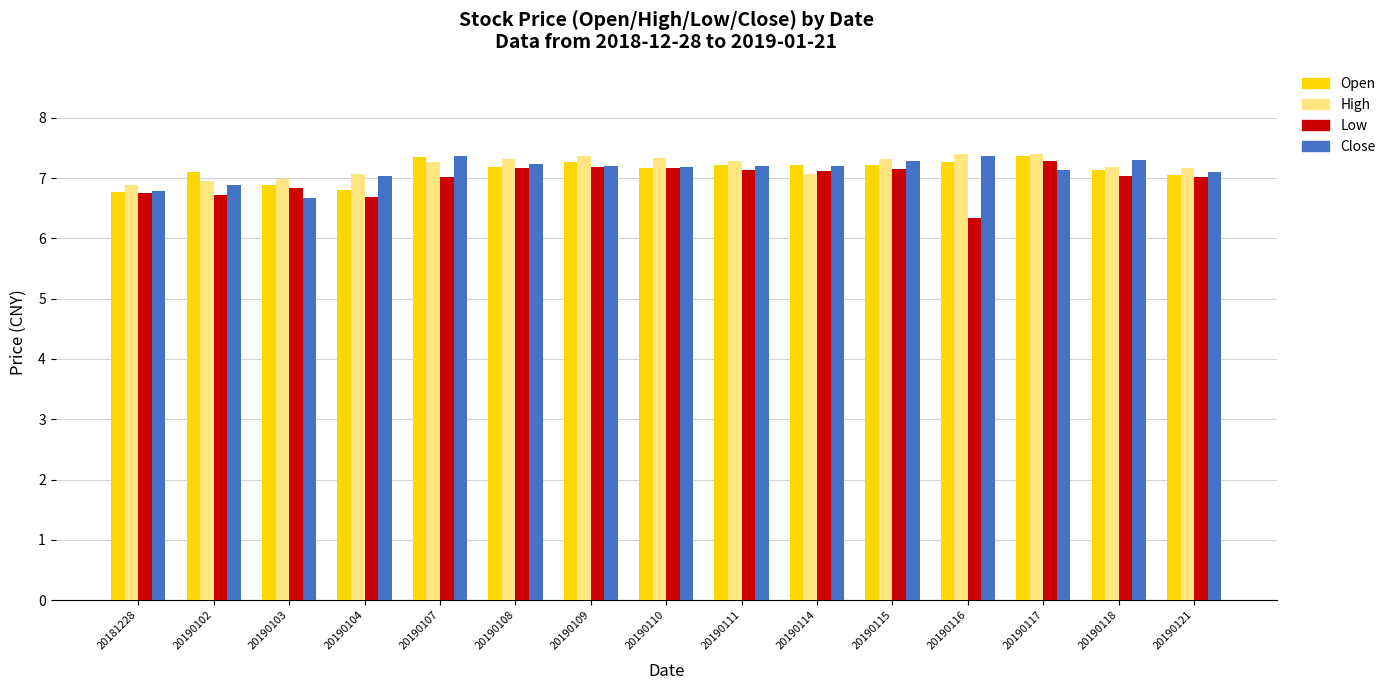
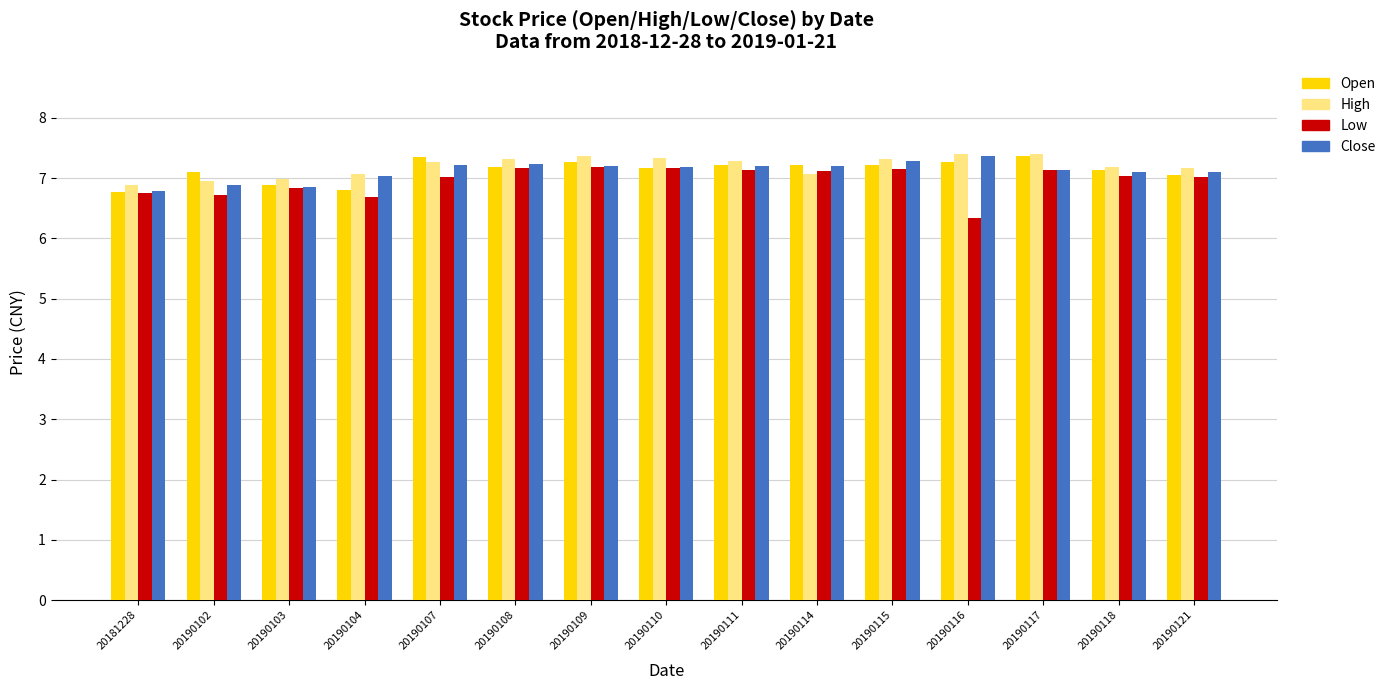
  {
    "Open": {
      "20181228": 6.8,
      "20190102": 7.1,
      "20190103": 6.9,
      "20190104": 6.8,
      "20190107": 7.4,
      "20190108": 7.2,
      "20190109": 7.3,
      "20190110": 7.2,
      "20190111": 7.2,
      "20190114": 7.2,
      "20190115": 7.2,
      "20190116": 7.3,
      "20190117": 7.4,
      "20190118": 7.1,
      "20190121": 7.1
    },
    "High": {
      "20181228": 6.9,
      "20190102": 7.0,
      "20190103": 7.0,
      "20190104": 7.1,
      "20190107": 7.3,
      "20190108": 7.3,
      "20190109": 7.4,
      "20190110": 7.3,
      "20190111": 7.3,
      "20190114": 7.1,
      "20190115": 7.3,
      "20190116": 7.4,
      "20190117": 7.4,
      "20190118": 7.2,
      "20190121": 7.2
    },
    "Low": {
      "20181228": 6.8,
      "20190102": 6.7,
      "20190103": 6.8,
      "20190104": 6.7,
      "20190107": 7.0,
      "20190108": 7.2,
      "20190109": 7.2,
      "20190110": 7.2,
      "20190111": 7.1,
      "20190114": 7.1,
      "20190115": 7.2,
      "20190116": 6.3,
-     "20190117": 7.3,
+     "20190117": 7.1,
      "20190118": 7.0,
      "20190121": 7.0
    },
    "Close": {
      "20181228": 6.8,
      "20190102": 6.9,
-     "20190103": 6.7,
+     "20190103": 6.9,
      "20190104": 7.0,
-     "20190107": 7.4,
+     "20190107": 7.2,
      "20190108": 7.2,
      "20190109": 7.2,
      "20190110": 7.2,
      "20190111": 7.2,
      "20190114": 7.2,
      "20190115": 7.3,
      "20190116": 7.4,
      "20190117": 7.1,
-     "20190118": 7.3,
+     "20190118": 7.1,
      "20190121": 7.1
    }
  }
